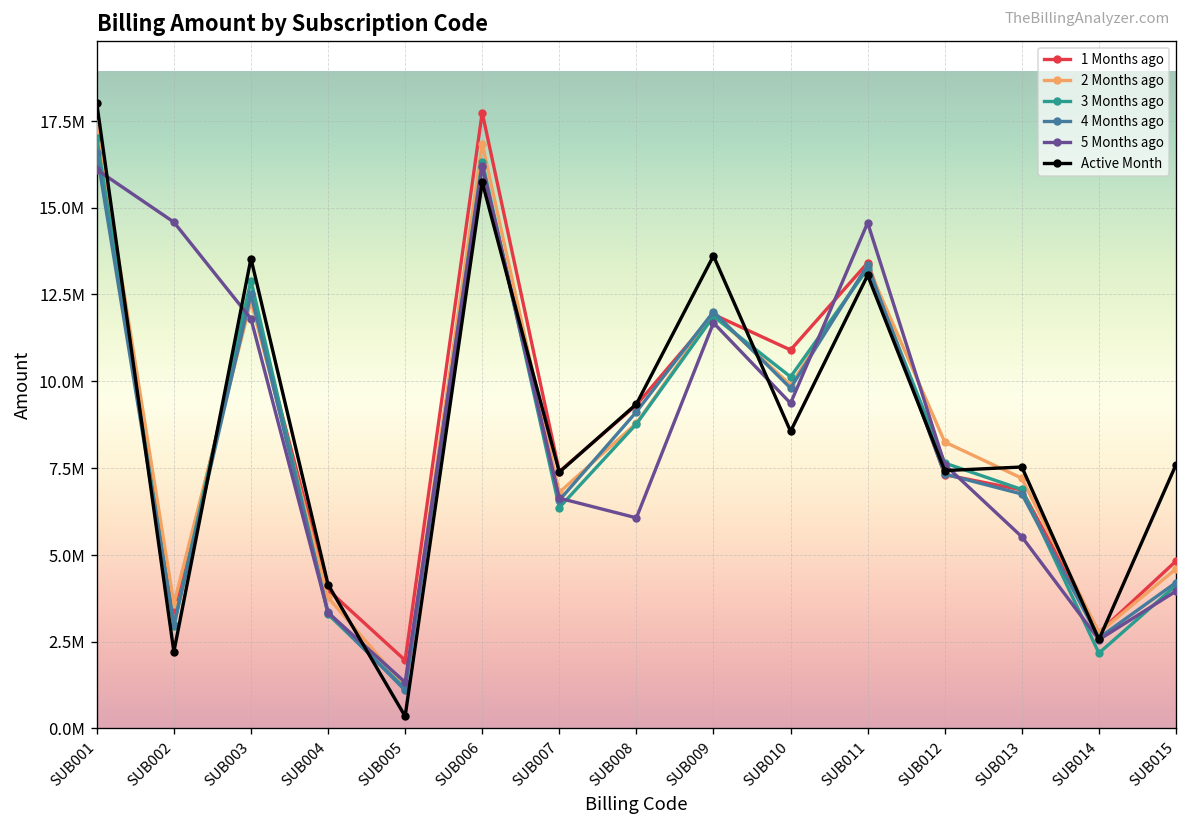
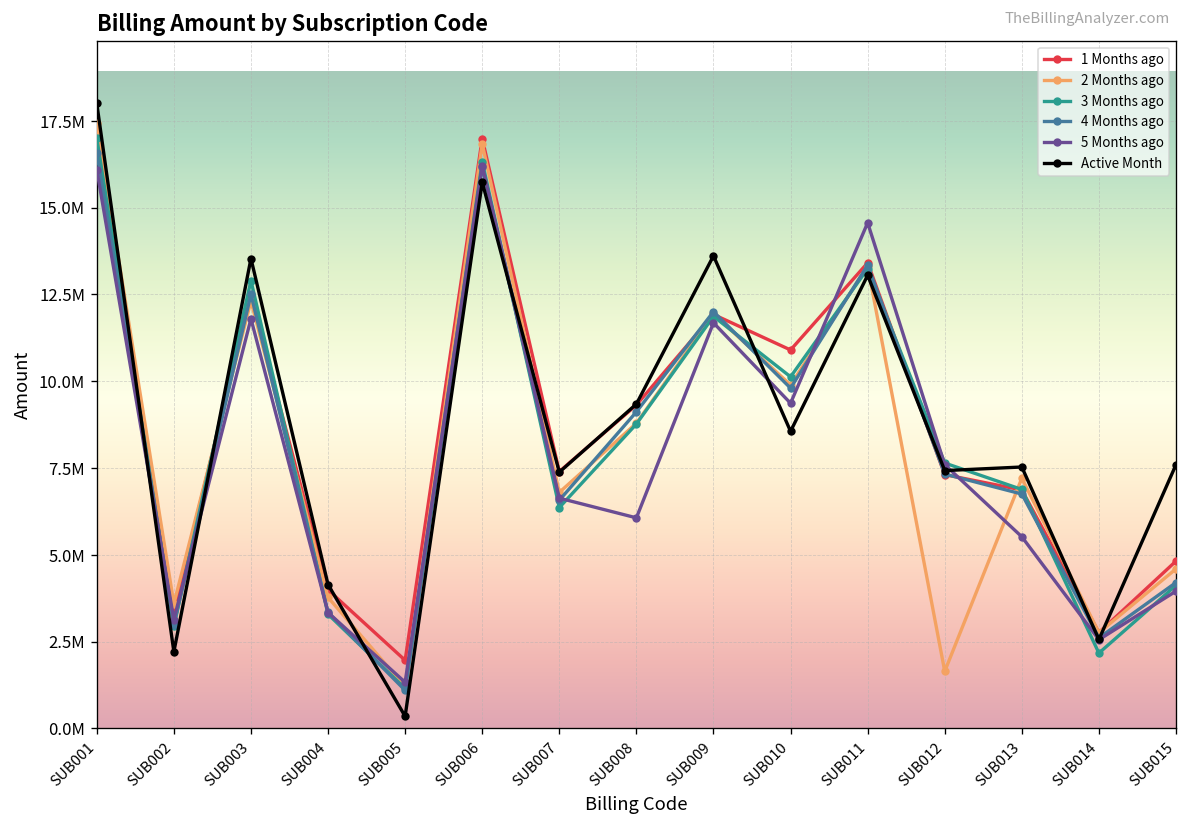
  {
    "1 Months ago": {
      "SUB001": 17200000,
      "SUB002": 3400000,
      "SUB004": 4000000,
      "SUB005": 2000000,
-     "SUB006": 17700000,
+     "SUB006": 17000000,
      "SUB010": 10900000,
      "SUB015": 4800000
    },
    "2 Months ago": {
      "SUB001": 17400000,
      "SUB002": 3600000,
      "SUB003": 12300000,
      "SUB004": 3800000,
      "SUB006": 16800000,
      "SUB007": 6800000,
      "SUB010": 9900000,
-     "SUB012": 8200000,
+     "SUB012": 1600000,
      "SUB013": 7200000,
      "SUB015": 4600000
    },
    "5 Months ago": {
      "SUB001": 16100000,
-     "SUB002": 14600000,
+     "SUB002": 3100000,
      "SUB003": 11800000,
      "SUB005": 1300000,
      "SUB008": 6100000,
      "SUB009": 11700000,
      "SUB010": 9400000,
      "SUB011": 14600000,
      "SUB013": 5500000,
      "SUB015": 4000000
    },
    "Active Month": {
      "SUB001": 18000000,
      "SUB002": 2200000,
      "SUB003": 13500000,
      "SUB004": 4100000,
      "SUB005": 300000,
      "SUB006": 15700000,
      "SUB009": 13600000,
      "SUB010": 8600000,
      "SUB011": 13100000,
      "SUB012": 7400000,
      "SUB013": 7500000,
      "SUB015": 7600000
    }
  }
